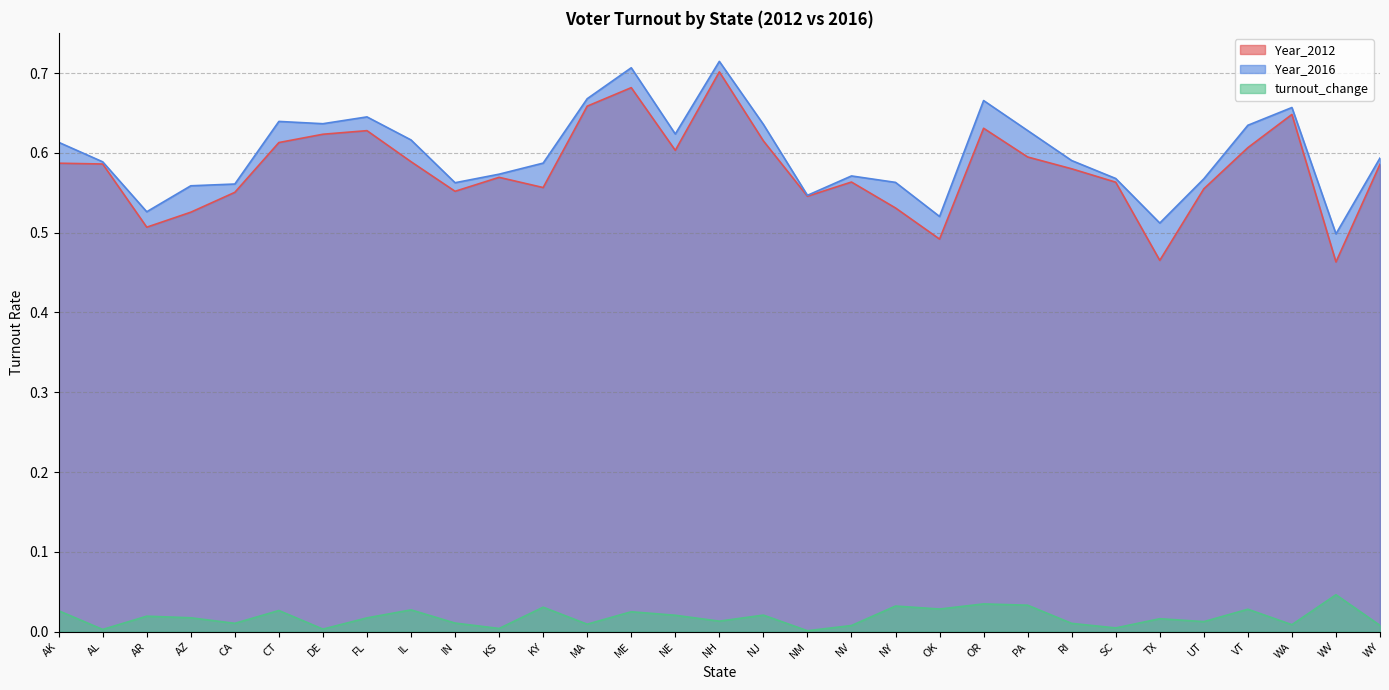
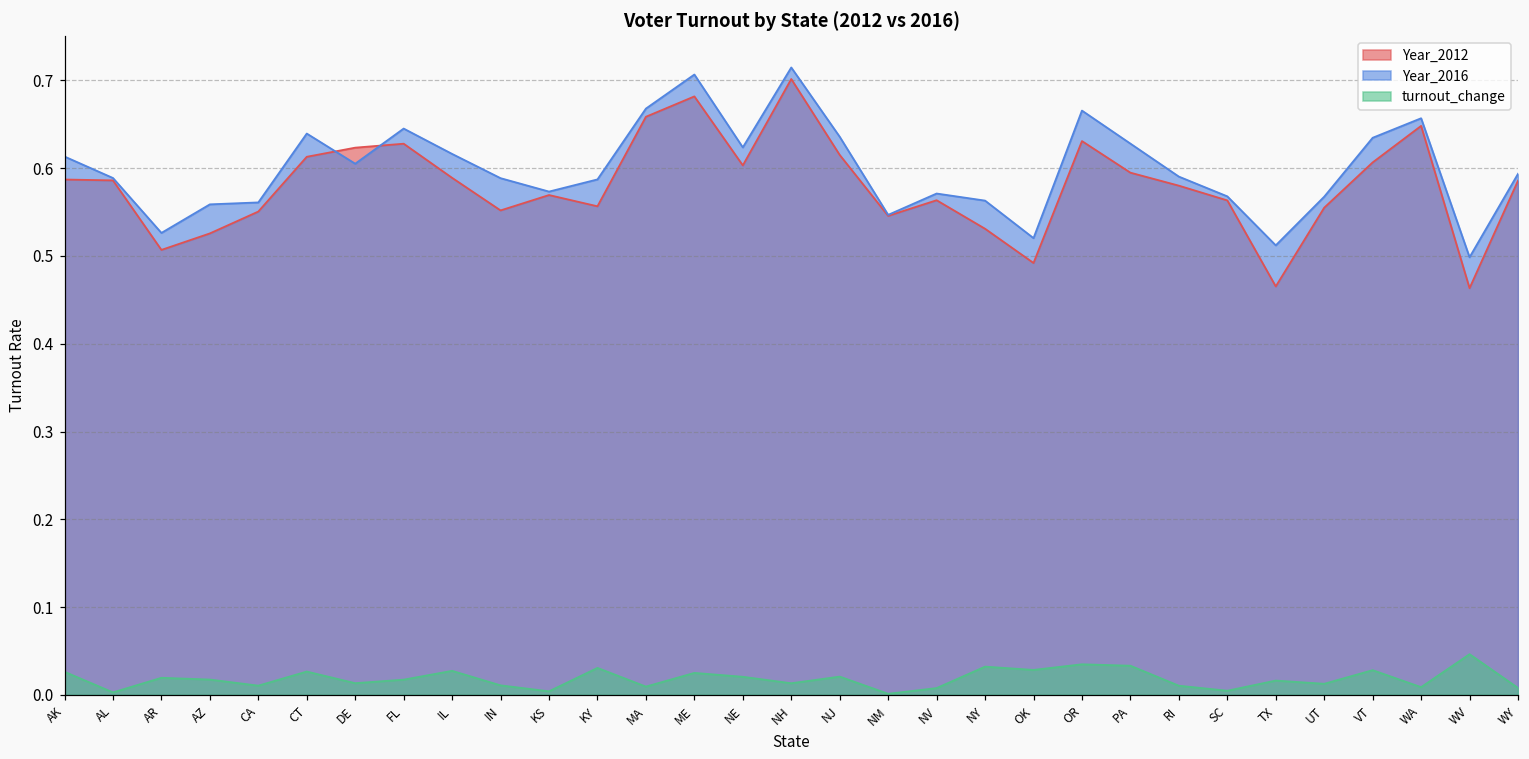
  {
    "Year_2012": {
      "AK": 0.59,
      "AR": 0.51,
      "AZ": 0.53,
      "CA": 0.55,
      "CT": 0.61,
      "DE": 0.62,
      "FL": 0.63,
      "IL": 0.59,
      "IN": 0.55,
      "KS": 0.57,
      "KY": 0.56,
      "MA": 0.66,
      "ME": 0.68,
      "NE": 0.60,
      "NH": 0.70,
      "NJ": 0.62,
      "NV": 0.56,
      "NY": 0.53,
      "OK": 0.49,
      "OR": 0.63,
      "PA": 0.59,
      "RI": 0.58,
      "SC": 0.56,
      "TX": 0.47,
      "UT": 0.56,
      "VT": 0.61,
      "WA": 0.65,
      "WV": 0.46,
      "WY": 0.59
    },
    "Year_2016": {
      "AK": 0.61,
      "AR": 0.53,
      "AZ": 0.56,
      "CA": 0.56,
      "CT": 0.64,
-     "DE": 0.64,
+     "DE": 0.61,
      "FL": 0.65,
      "IL": 0.62,
-     "IN": 0.56,
+     "IN": 0.59,
      "KS": 0.57,
      "KY": 0.59,
      "MA": 0.67,
      "ME": 0.71,
      "NE": 0.62,
      "NH": 0.71,
      "NJ": 0.64,
      "NV": 0.57,
      "NY": 0.56,
      "OK": 0.52,
      "OR": 0.67,
      "PA": 0.63,
      "RI": 0.59,
      "SC": 0.57,
      "TX": 0.51,
      "UT": 0.57,
      "VT": 0.63,
      "WA": 0.66,
      "WV": 0.50,
      "WY": 0.59
    },
    "turnout_change": {
      "AK": 0.03,
      "AL": 0.00,
      "AR": 0.02,
      "AZ": 0.02,
      "CA": 0.01,
      "CT": 0.03,
-     "DE": 0.00,
+     "DE": 0.01,
      "FL": 0.02,
      "IL": 0.03,
      "IN": 0.01,
      "KS": 0.00,
      "KY": 0.03,
      "MA": 0.01,
      "ME": 0.02,
      "NE": 0.02,
      "NH": 0.01,
      "NJ": 0.02,
      "NM": 0.00,
      "NV": 0.01,
      "NY": 0.03,
      "OK": 0.03,
      "OR": 0.03,
      "PA": 0.03,
      "RI": 0.01,
      "SC": 0.00,
      "TX": 0.02,
      "UT": 0.01,
      "VT": 0.03,
      "WA": 0.01,
      "WV": 0.05,
      "WY": 0.01
    }
  }
